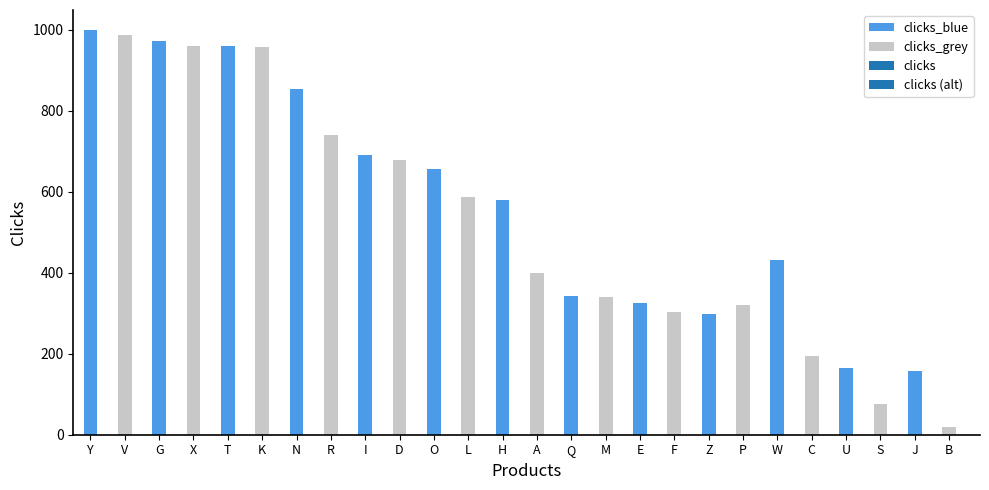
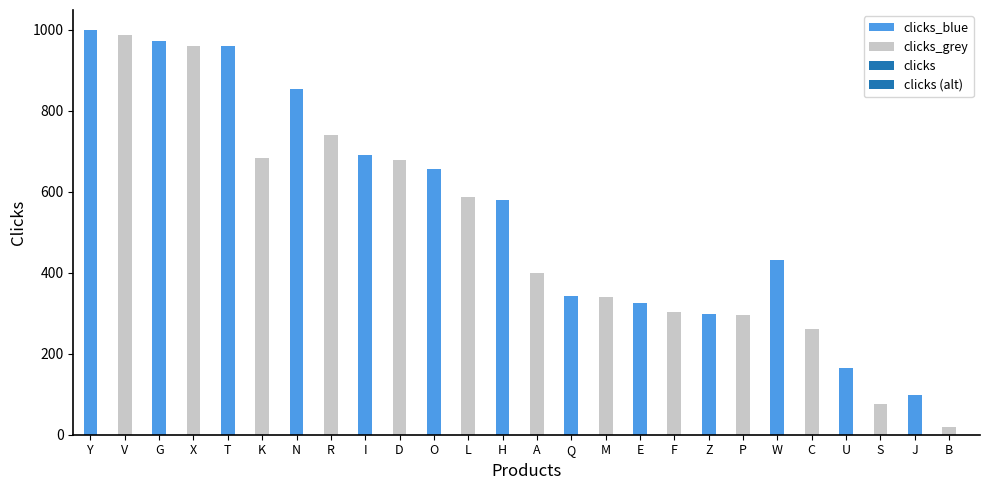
  {
    "Y": 1000,
    "V": 990,
    "G": 970,
    "X": 960,
    "T": 960,
-   "K": 960,
+   "K": 680,
    "N": 850,
    "R": 740,
    "I": 690,
    "D": 680,
    "O": 660,
    "L": 590,
    "H": 580,
    "A": 400,
    "Q": 340,
    "M": 340,
    "E": 330,
    "F": 300,
    "Z": 300,
-   "P": 320,
+   "P": 300,
    "W": 430,
-   "C": 200,
+   "C": 260,
    "U": 160,
    "S": 80,
-   "J": 160,
+   "J": 100,
    "B": 20
  }
